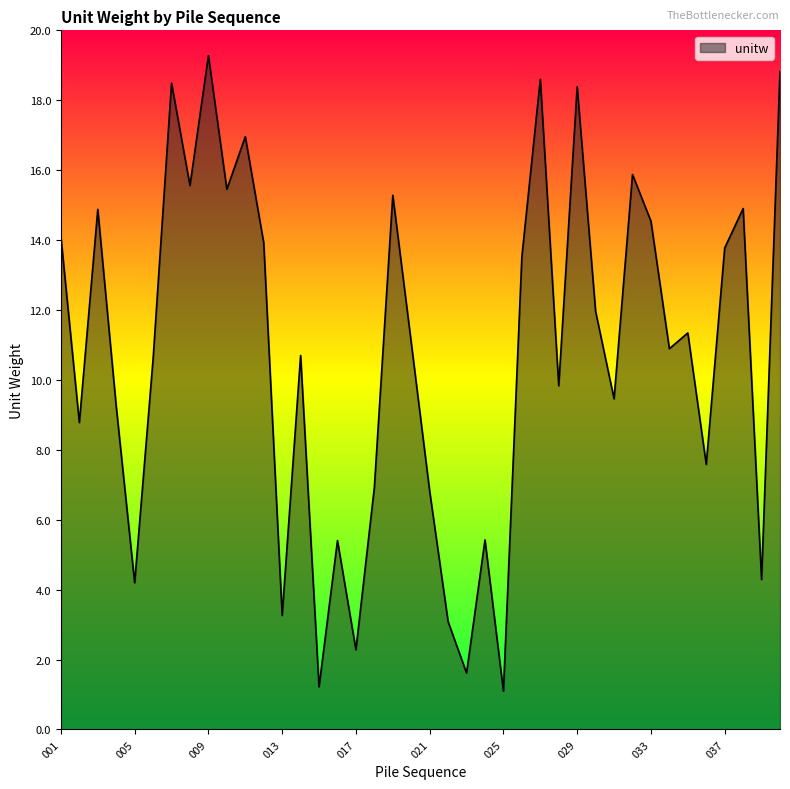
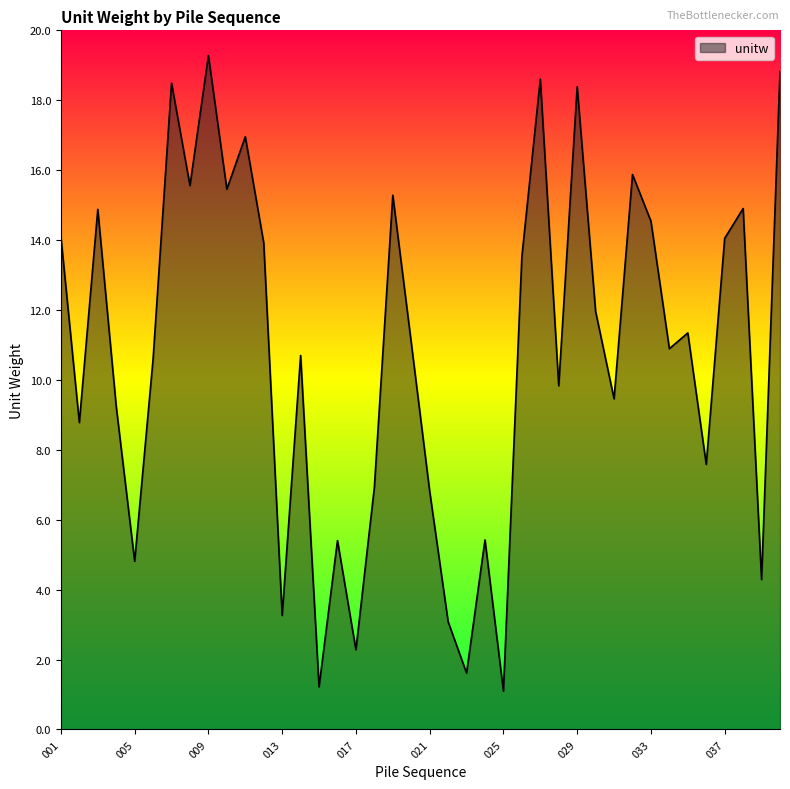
  {
    "001": 14.1,
-   "005": 4.2,
+   "005": 4.8,
    "009": 19.3,
    "013": 3.3,
    "017": 2.3,
    "021": 6.8,
    "025": 1.1,
    "029": 18.4,
    "033": 14.5,
-   "037": 13.8
+   "037": 14.0
  }
